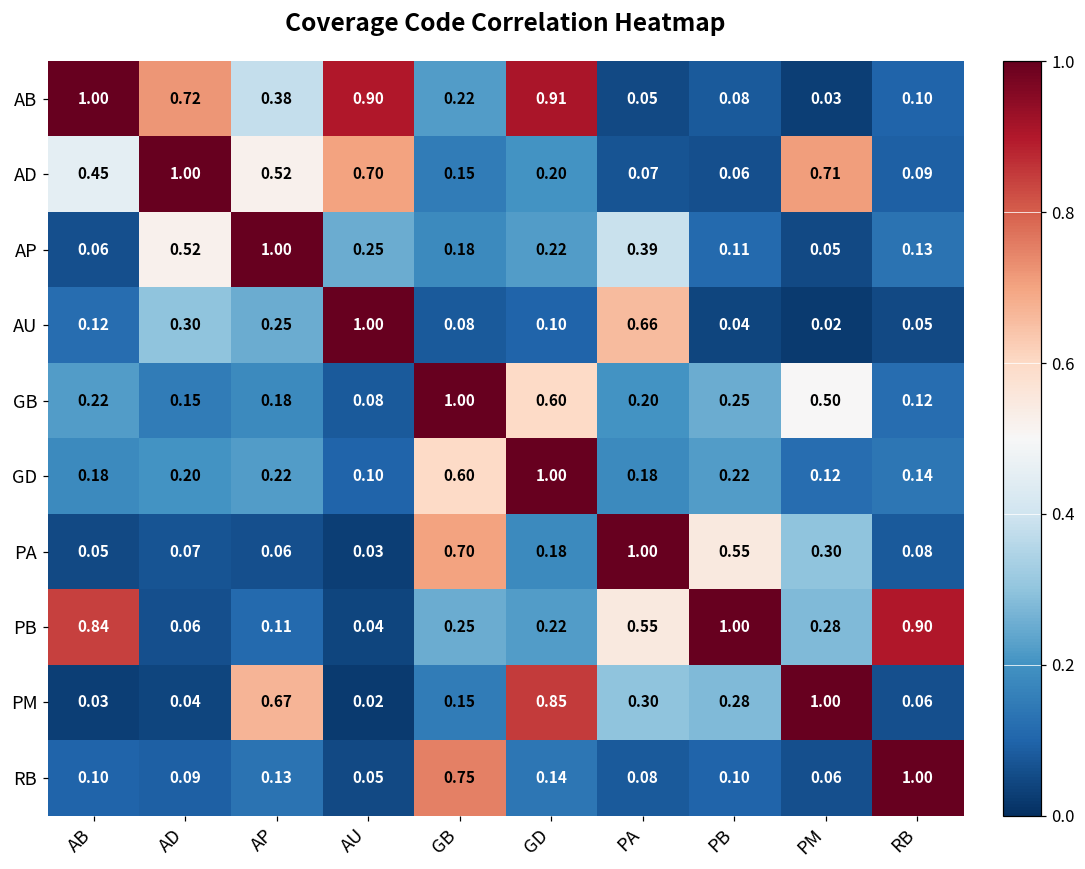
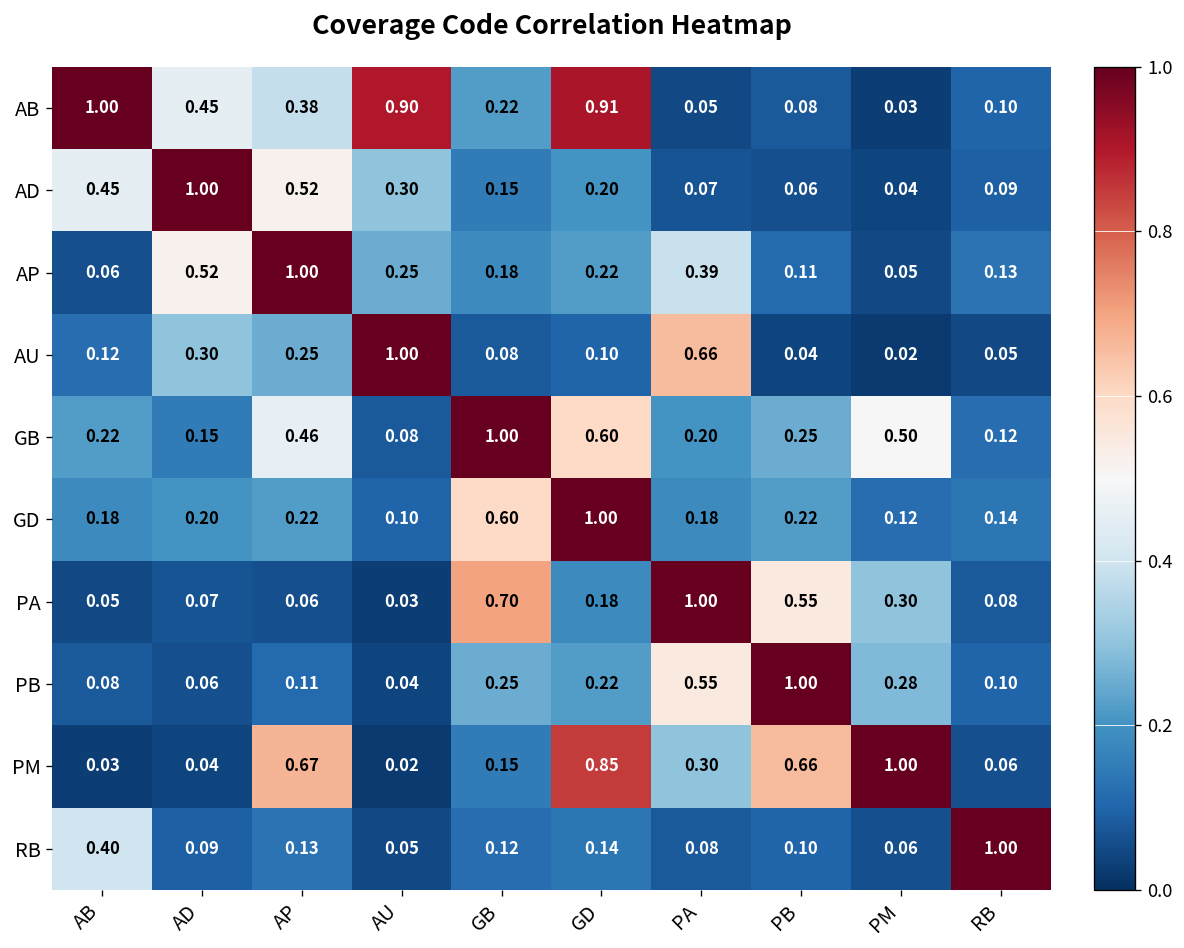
  {
    "AB": {
      "AB": 1.00,
-     "AD": 0.72,
+     "AD": 0.45,
      "AP": 0.38,
      "AU": 0.90,
      "GB": 0.22,
      "GD": 0.91,
      "PA": 0.05,
      "PB": 0.08,
      "PM": 0.03,
      "RB": 0.10
    },
    "AD": {
      "AB": 0.45,
      "AD": 1.00,
      "AP": 0.52,
-     "AU": 0.70,
+     "AU": 0.30,
      "GB": 0.15,
      "GD": 0.20,
      "PA": 0.07,
      "PB": 0.06,
-     "PM": 0.71,
+     "PM": 0.04,
      "RB": 0.09
    },
    "AP": {
      "AB": 0.06,
      "AD": 0.52,
      "AP": 1.00,
      "AU": 0.25,
      "GB": 0.18,
      "GD": 0.22,
      "PA": 0.39,
      "PB": 0.11,
      "PM": 0.05,
      "RB": 0.13
    },
    "AU": {
      "AB": 0.12,
      "AD": 0.30,
      "AP": 0.25,
      "AU": 1.00,
      "GB": 0.08,
      "GD": 0.10,
      "PA": 0.66,
      "PB": 0.04,
      "PM": 0.02,
      "RB": 0.05
    },
    "GB": {
      "AB": 0.22,
      "AD": 0.15,
-     "AP": 0.18,
+     "AP": 0.46,
      "AU": 0.08,
      "GB": 1.00,
      "GD": 0.60,
      "PA": 0.20,
      "PB": 0.25,
      "PM": 0.50,
      "RB": 0.12
    },
    "GD": {
      "AB": 0.18,
      "AD": 0.20,
      "AP": 0.22,
      "AU": 0.10,
      "GB": 0.60,
      "GD": 1.00,
      "PA": 0.18,
      "PB": 0.22,
      "PM": 0.12,
      "RB": 0.14
    },
    "PA": {
      "AB": 0.05,
      "AD": 0.07,
      "AP": 0.06,
      "AU": 0.03,
      "GB": 0.70,
      "GD": 0.18,
      "PA": 1.00,
      "PB": 0.55,
      "PM": 0.30,
      "RB": 0.08
    },
    "PB": {
-     "AB": 0.84,
+     "AB": 0.08,
      "AD": 0.06,
      "AP": 0.11,
      "AU": 0.04,
      "GB": 0.25,
      "GD": 0.22,
      "PA": 0.55,
      "PB": 1.00,
      "PM": 0.28,
-     "RB": 0.90
+     "RB": 0.10
    },
    "PM": {
      "AB": 0.03,
      "AD": 0.04,
      "AP": 0.67,
      "AU": 0.02,
      "GB": 0.15,
      "GD": 0.85,
      "PA": 0.30,
-     "PB": 0.28,
+     "PB": 0.66,
      "PM": 1.00,
      "RB": 0.06
    },
    "RB": {
-     "AB": 0.10,
+     "AB": 0.40,
      "AD": 0.09,
      "AP": 0.13,
      "AU": 0.05,
-     "GB": 0.75,
+     "GB": 0.12,
      "GD": 0.14,
      "PA": 0.08,
      "PB": 0.10,
      "PM": 0.06,
      "RB": 1.00
    }
  }
